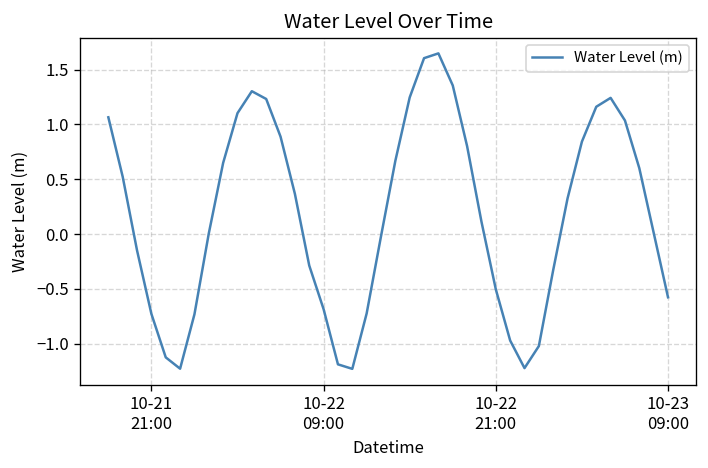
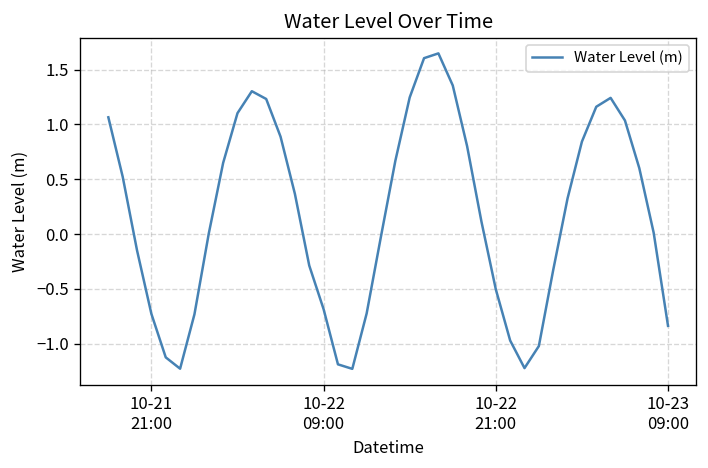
  {
    "10-21 21:00": -0.7,
    "10-22 09:00": -0.7,
    "10-22 21:00": -0.5,
-   "10-23 09:00": -0.6
+   "10-23 09:00": -0.8
  }
